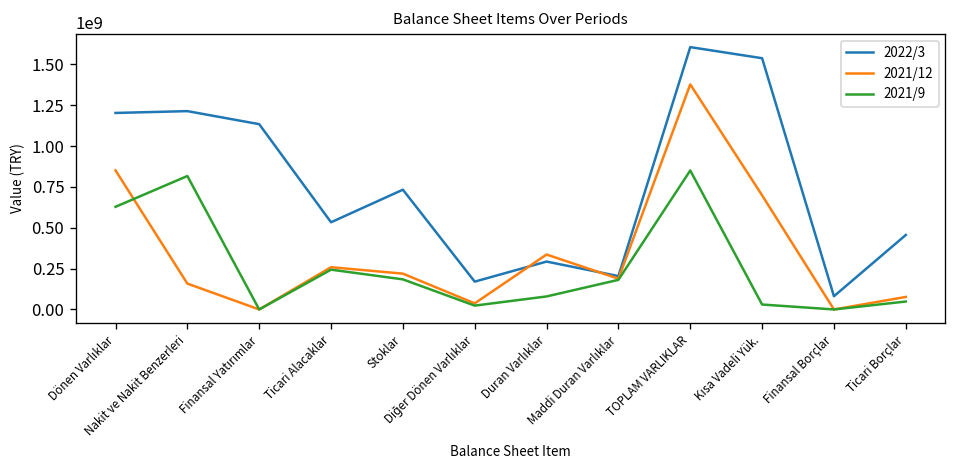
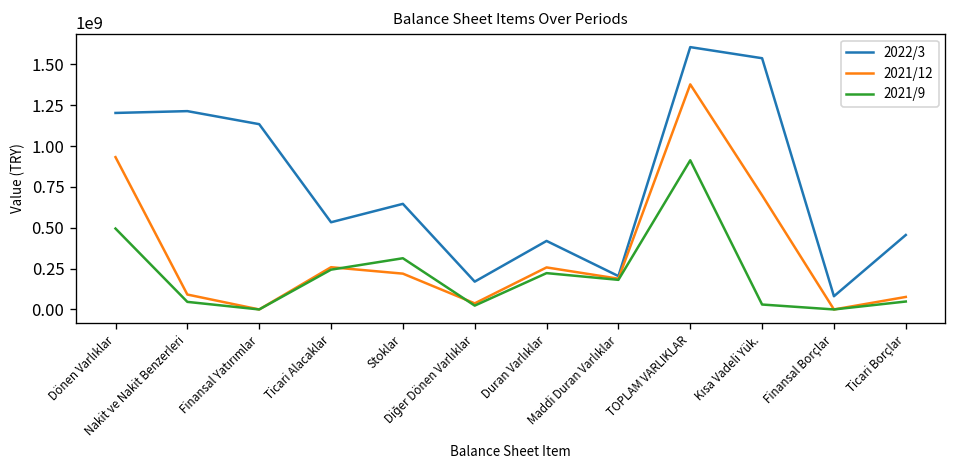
  {
    "2022/3": {
      "Dönen Varlıklar": 1200000000,
      "Nakit ve Nakit Benzerleri": 1210000000,
      "Finansal Yatırımlar": 1130000000,
      "Ticari Alacaklar": 530000000,
-     "Stoklar": 730000000,
+     "Stoklar": 650000000,
      "Diğer Dönen Varlıklar": 170000000,
-     "Duran Varlıklar": 290000000,
+     "Duran Varlıklar": 420000000,
      "TOPLAM VARLIKLAR": 1610000000,
      "Kısa Vadeli Yük.": 1540000000,
      "Finansal Borçlar": 80000000,
      "Ticari Borçlar": 460000000
    },
    "2021/12": {
-     "Dönen Varlıklar": 850000000,
-     "Nakit ve Nakit Benzerleri": 160000000,
+     "Dönen Varlıklar": 930000000,
+     "Nakit ve Nakit Benzerleri": 90000000,
      "Stoklar": 220000000,
-     "Duran Varlıklar": 340000000,
+     "Duran Varlıklar": 260000000,
      "TOPLAM VARLIKLAR": 1380000000,
      "Kısa Vadeli Yük.": 700000000,
      "Ticari Borçlar": 80000000
    },
    "2021/9": {
-     "Dönen Varlıklar": 630000000,
-     "Nakit ve Nakit Benzerleri": 820000000,
-     "Stoklar": 180000000,
-     "Duran Varlıklar": 80000000,
-     "TOPLAM VARLIKLAR": 850000000,
+     "Dönen Varlıklar": 500000000,
+     "Nakit ve Nakit Benzerleri": 50000000,
+     "Stoklar": 310000000,
+     "Duran Varlıklar": 220000000,
+     "TOPLAM VARLIKLAR": 910000000,
      "Kısa Vadeli Yük.": 30000000,
      "Ticari Borçlar": 50000000
    }
  }
